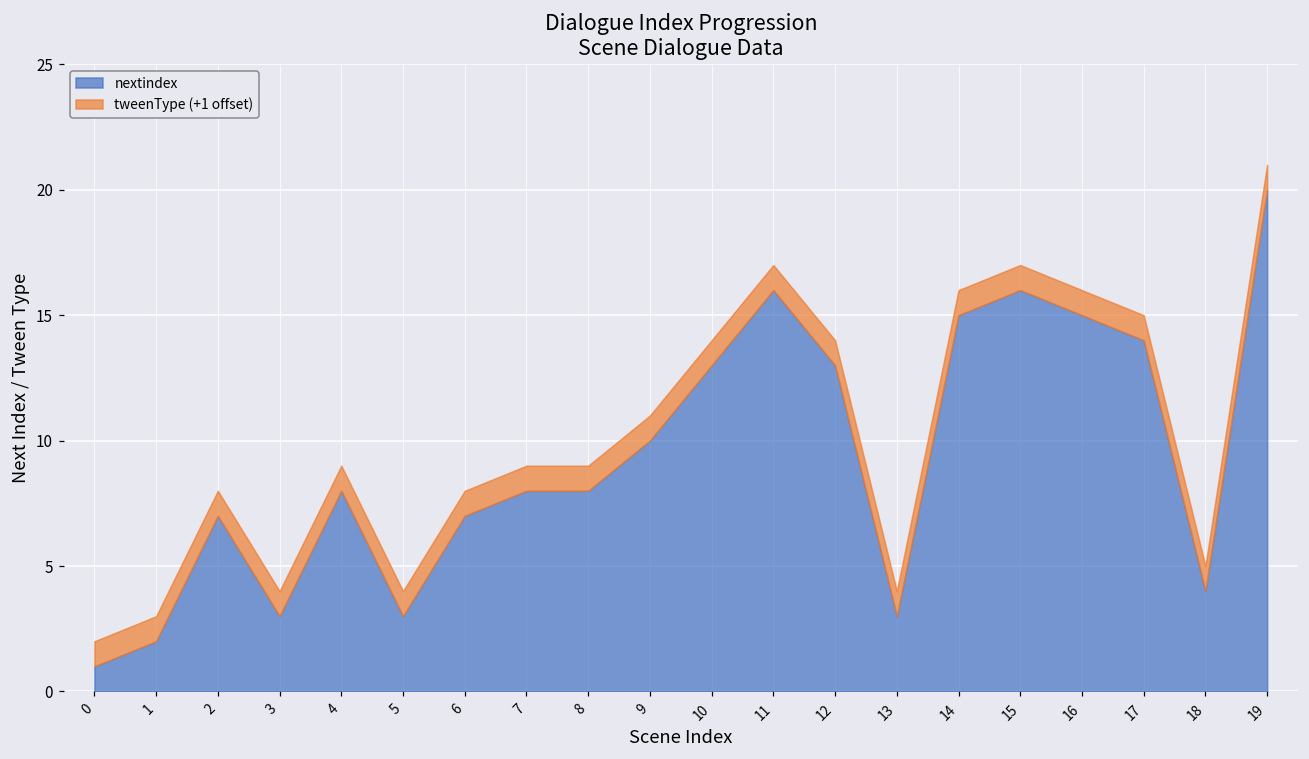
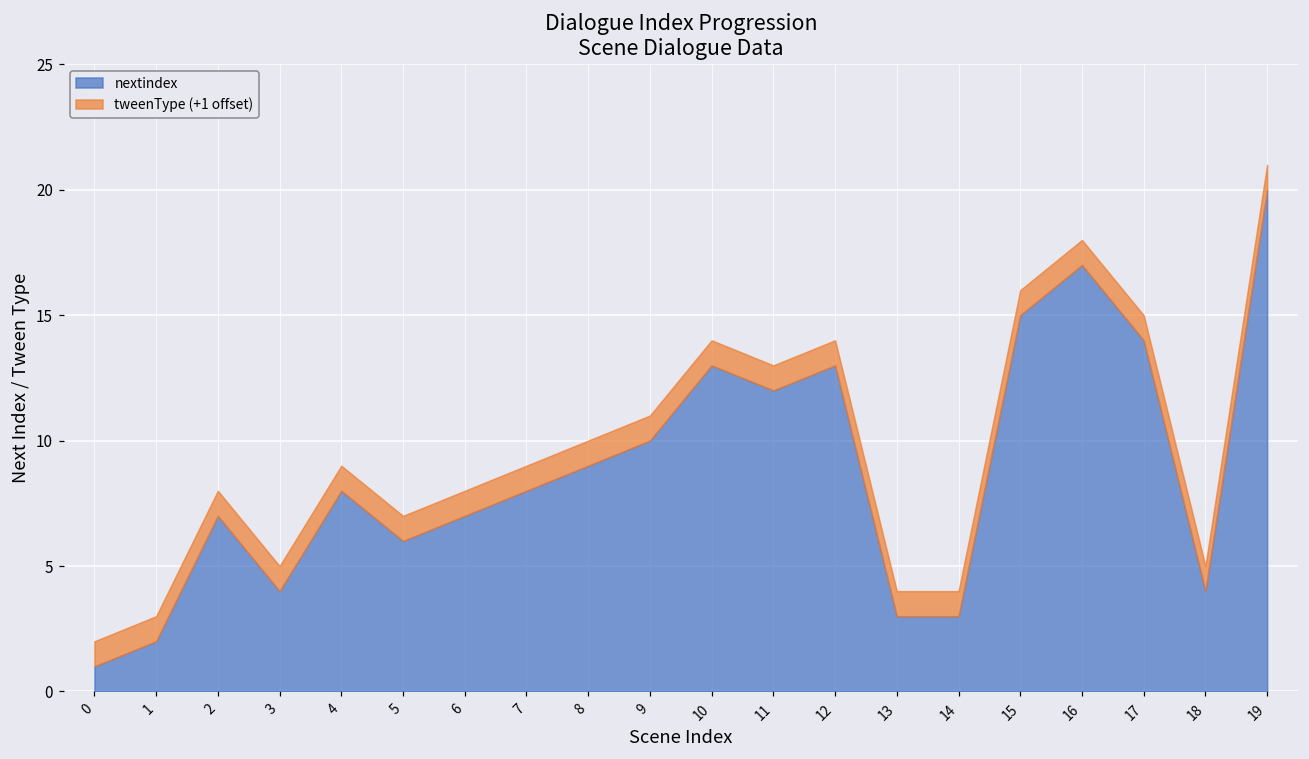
  {
    "nextindex": {
      "0": 1,
      "1": 2,
      "2": 7,
-     "3": 3,
+     "3": 4,
      "4": 8,
-     "5": 3,
+     "5": 6,
      "6": 7,
      "7": 8,
-     "8": 8,
+     "8": 9,
      "9": 10,
      "10": 13,
-     "11": 16,
+     "11": 12,
      "12": 13,
      "13": 3,
-     "14": 15,
-     "15": 16,
-     "16": 15,
+     "14": 3,
+     "15": 15,
+     "16": 17,
      "17": 14,
      "18": 4,
      "19": 20
    },
    "tweenType (+1 offset)": {
      "0": 1,
      "1": 1,
      "2": 1,
      "3": 1,
      "4": 1,
      "5": 1,
      "6": 1,
      "7": 1,
      "8": 1,
      "9": 1,
      "10": 1,
      "11": 1,
      "12": 1,
      "13": 1,
      "14": 1,
      "15": 1,
      "16": 1,
      "17": 1,
      "18": 1,
      "19": 1
    }
  }
